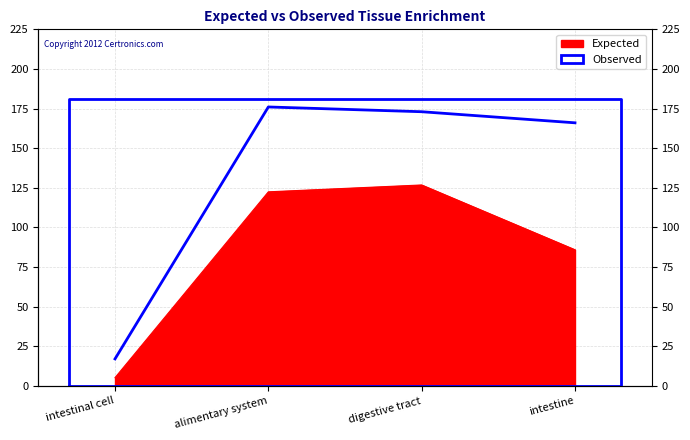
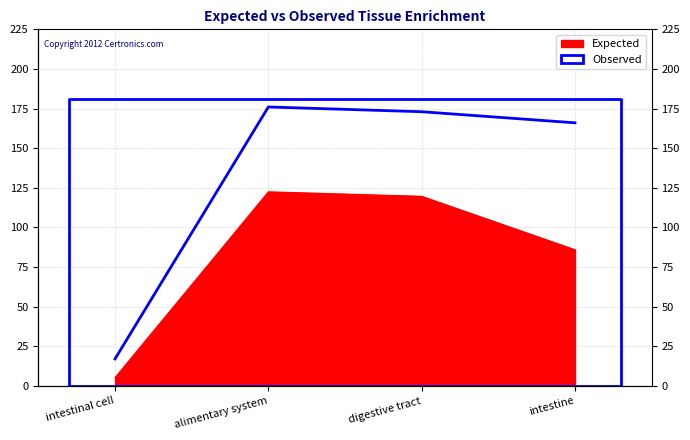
  {
    "Expected": {
      "intestinal cell": 5,
      "alimentary system": 122,
-     "digestive tract": 127,
+     "digestive tract": 120,
      "intestine": 86
    }
  }
